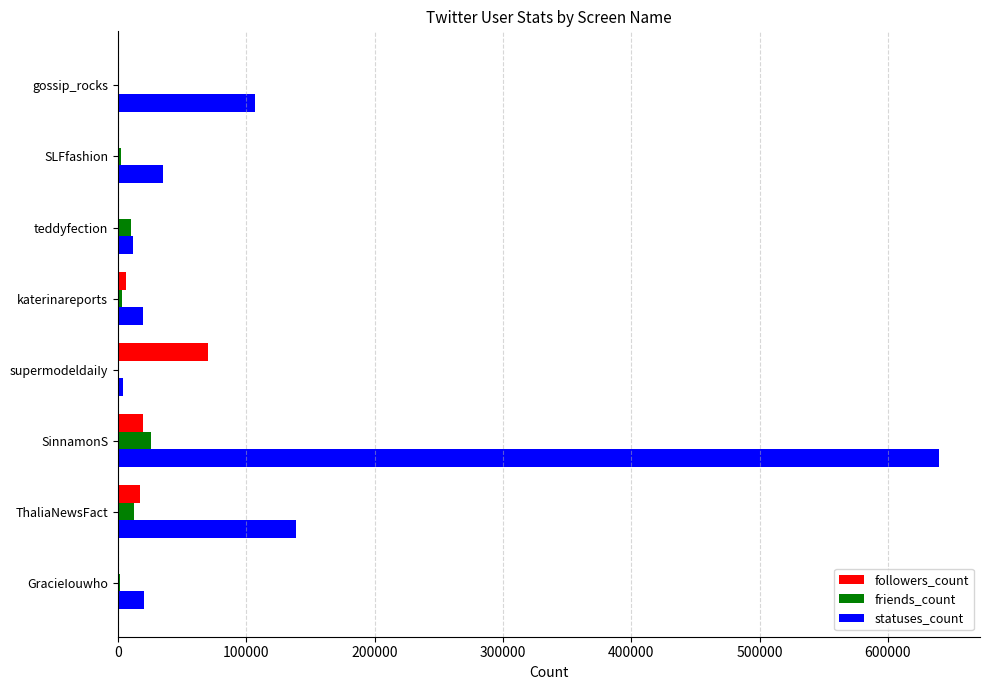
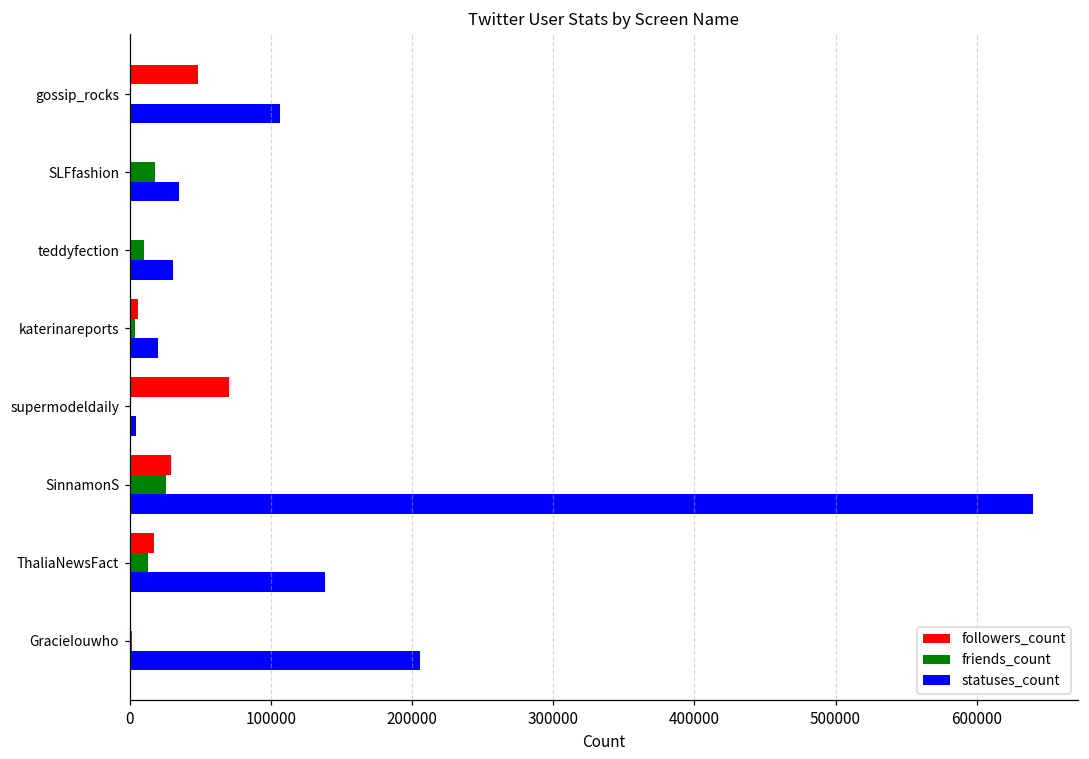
  {
    "followers_count": {
-     "gossip_rocks": 0,
+     "gossip_rocks": 48000,
      "katerinareports": 6000,
      "supermodeldaiIy": 70000,
-     "SinnamonS": 19000,
+     "SinnamonS": 29000,
      "ThaliaNewsFact": 17000
    },
    "friends_count": {
      "gossip_rocks": 0,
-     "SLFfashion": 2000,
+     "SLFfashion": 18000,
      "teddyfection": 10000,
      "katerinareports": 3000,
      "SinnamonS": 26000,
      "ThaliaNewsFact": 13000
    },
    "statuses_count": {
      "gossip_rocks": 107000,
      "SLFfashion": 35000,
-     "teddyfection": 11000,
+     "teddyfection": 31000,
      "katerinareports": 20000,
      "supermodeldaiIy": 4000,
      "SinnamonS": 640000,
      "ThaliaNewsFact": 138000,
-     "GracieIouwho": 20000
+     "GracieIouwho": 206000
    }
  }
